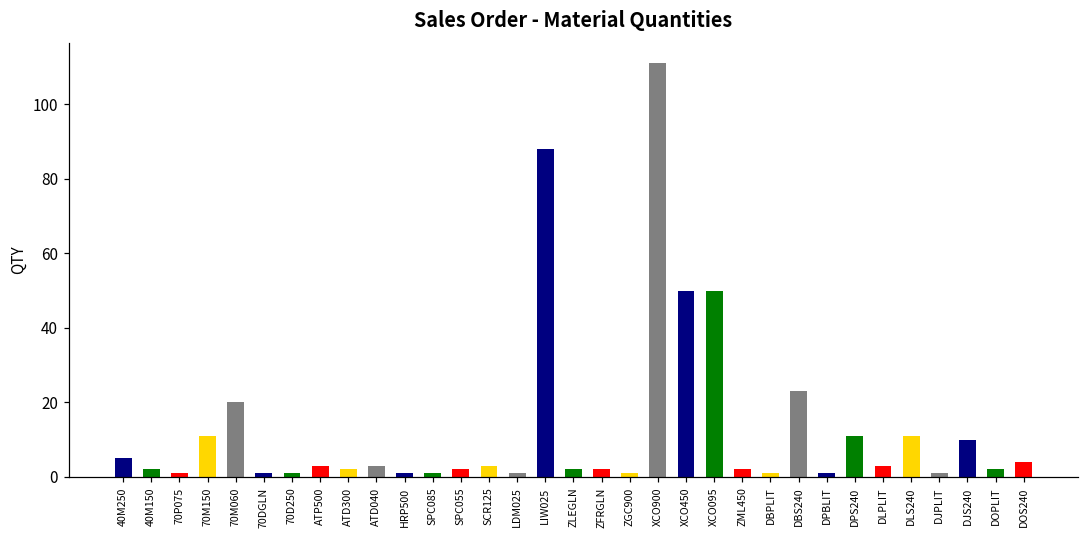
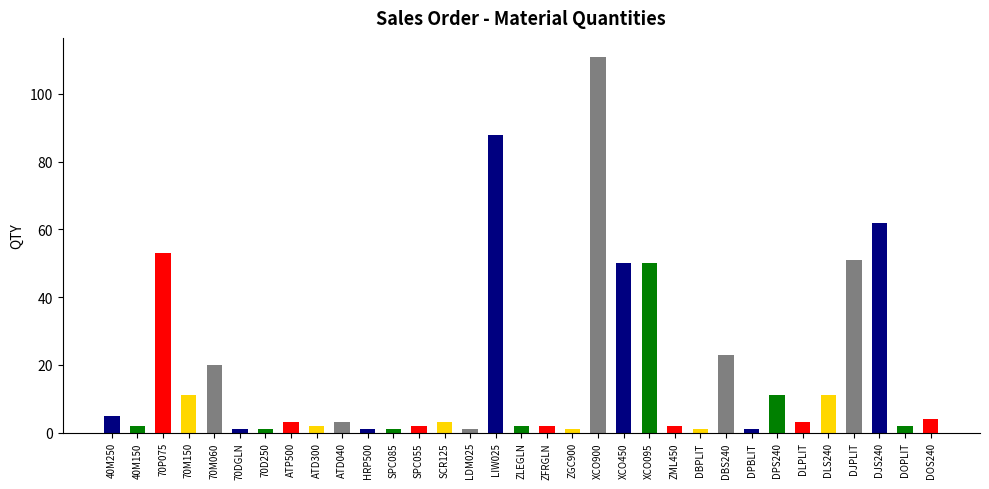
  {
    "40M250": 5,
    "40M150": 2,
-   "70P075": 1,
+   "70P075": 53,
    "70M150": 11,
    "70M060": 20,
    "70DGLN": 1,
    "70D250": 1,
    "ATP500": 3,
    "ATD300": 2,
    "ATD040": 3,
    "HRP500": 1,
    "SPC085": 1,
    "SPC055": 2,
    "SCR125": 3,
    "LDM025": 1,
    "LIW025": 88,
    "ZLEGLN": 2,
    "ZFRGLN": 2,
    "ZGC900": 1,
    "XCO900": 111,
    "XCO450": 50,
    "XCO095": 50,
    "ZML450": 2,
    "DBPLIT": 1,
    "DBS240": 23,
    "DPBLIT": 1,
    "DPS240": 11,
    "DLPLIT": 3,
    "DLS240": 11,
-   "DJPLIT": 1,
-   "DJS240": 10,
+   "DJPLIT": 51,
+   "DJS240": 62,
    "DOPLIT": 2,
    "DOS240": 4
  }
